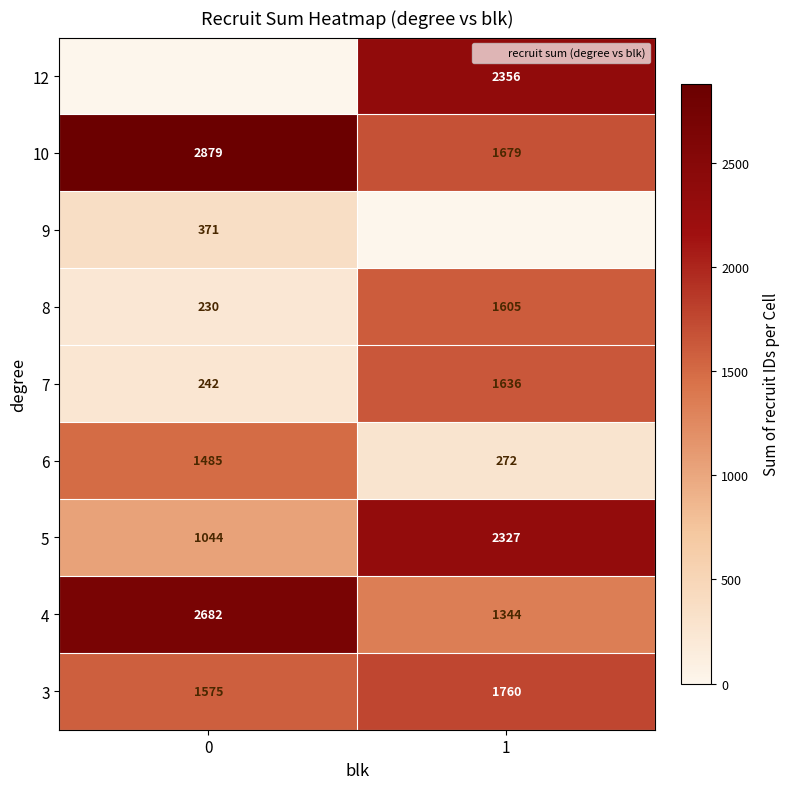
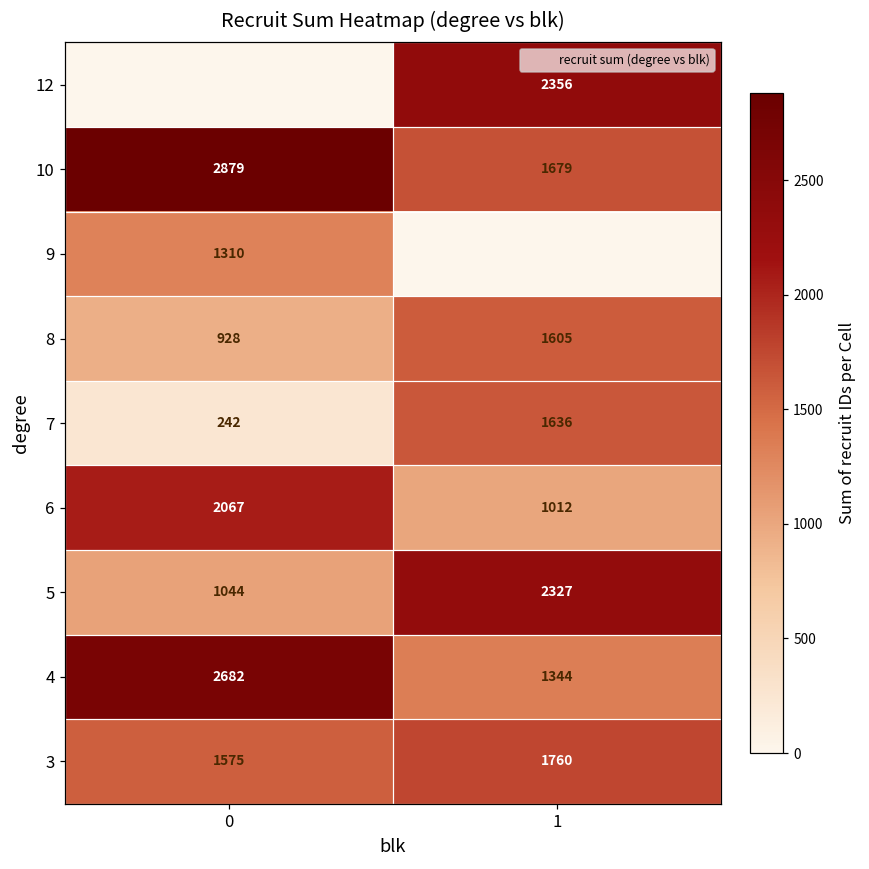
  {
    "12": {
      "1": 2356
    },
    "10": {
      "0": 2879,
      "1": 1679
    },
    "9": {
-     "0": 371
+     "0": 1310
    },
    "8": {
-     "0": 230,
+     "0": 928,
      "1": 1605
    },
    "7": {
      "0": 242,
      "1": 1636
    },
    "6": {
-     "0": 1485,
-     "1": 272
+     "0": 2067,
+     "1": 1012
    },
    "5": {
      "0": 1044,
      "1": 2327
    },
    "4": {
      "0": 2682,
      "1": 1344
    },
    "3": {
      "0": 1575,
      "1": 1760
    }
  }
